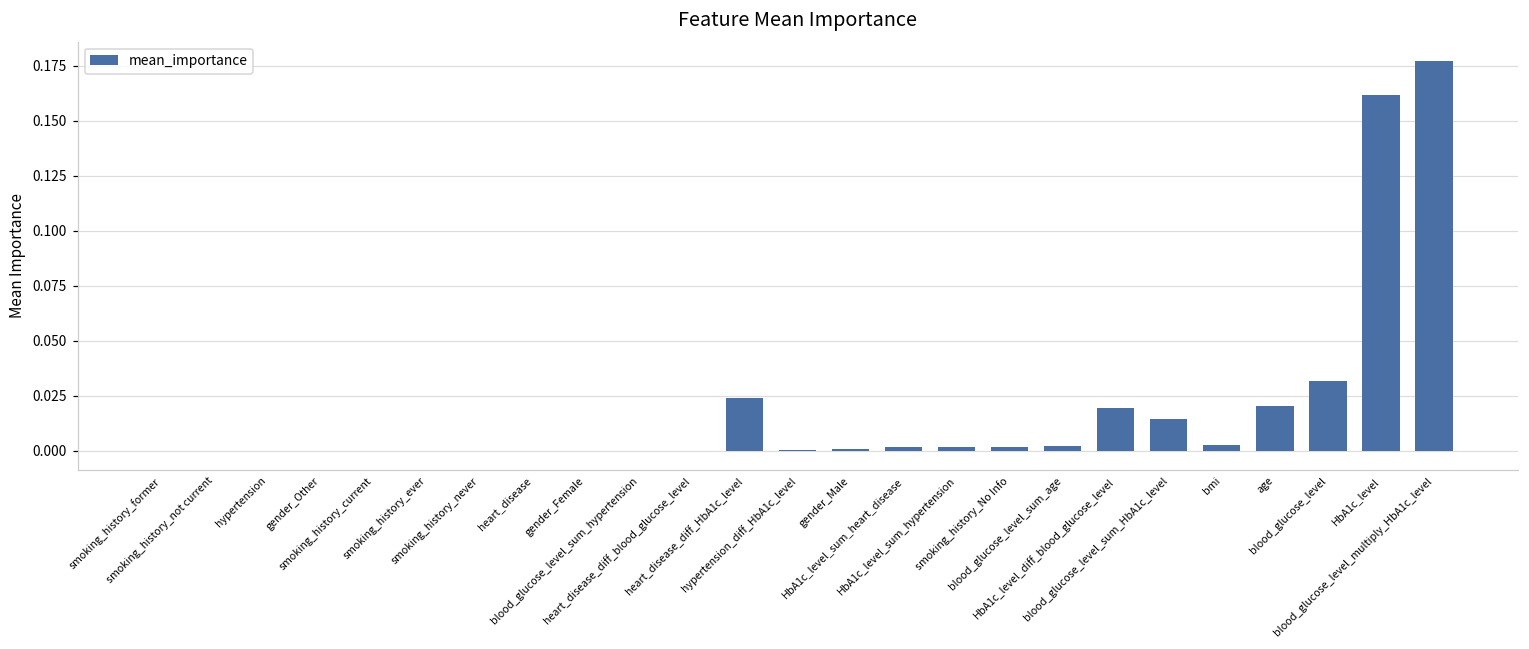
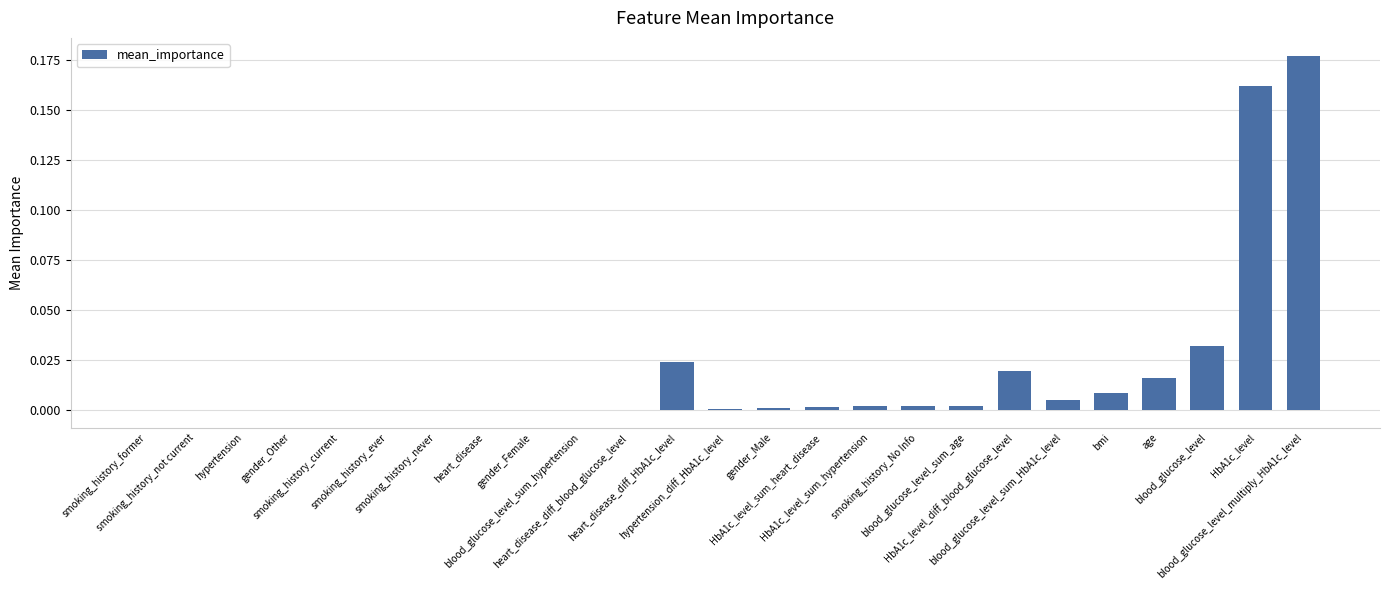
  {
    "hypertension": 0.000,
    "gender_Other": 0.000,
    "heart_disease_diff_HbA1c_level": 0.024,
    "HbA1c_level_sum_heart_disease": 0.002,
    "HbA1c_level_sum_hypertension": 0.002,
    "smoking_history_No Info": 0.002,
    "blood_glucose_level_sum_age": 0.002,
    "HbA1c_level_diff_blood_glucose_level": 0.019,
-   "blood_glucose_level_sum_HbA1c_level": 0.014,
-   "bmi": 0.003,
-   "age": 0.020,
+   "blood_glucose_level_sum_HbA1c_level": 0.005,
+   "bmi": 0.009,
+   "age": 0.016,
    "blood_glucose_level": 0.032,
    "HbA1c_level": 0.162,
    "blood_glucose_level_multiply_HbA1c_level": 0.177
  }
